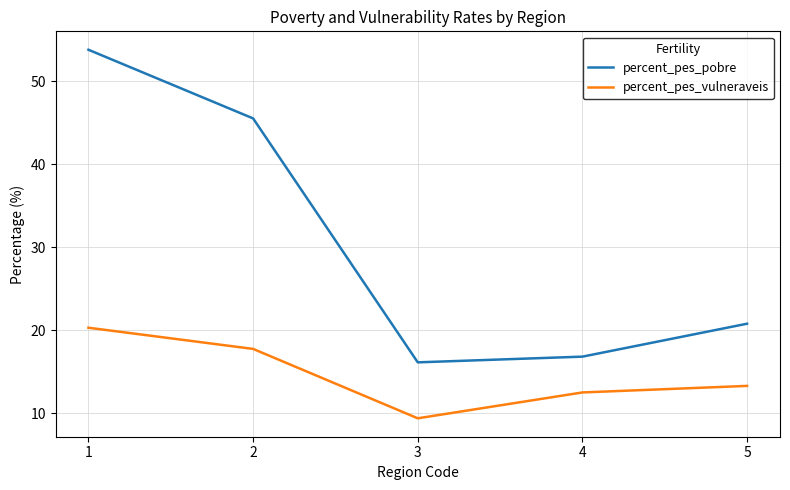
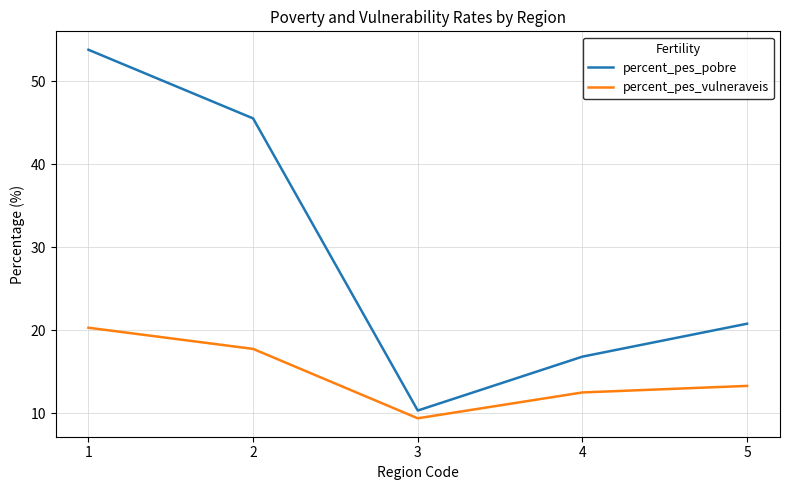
  {
    "percent_pes_pobre": {
      "1": 54,
      "2": 46,
-     "3": 16,
+     "3": 10,
      "4": 17,
      "5": 21
    },
    "percent_pes_vulneraveis": {
      "1": 20,
      "2": 18,
      "3": 9,
      "4": 13,
      "5": 13
    }
  }
